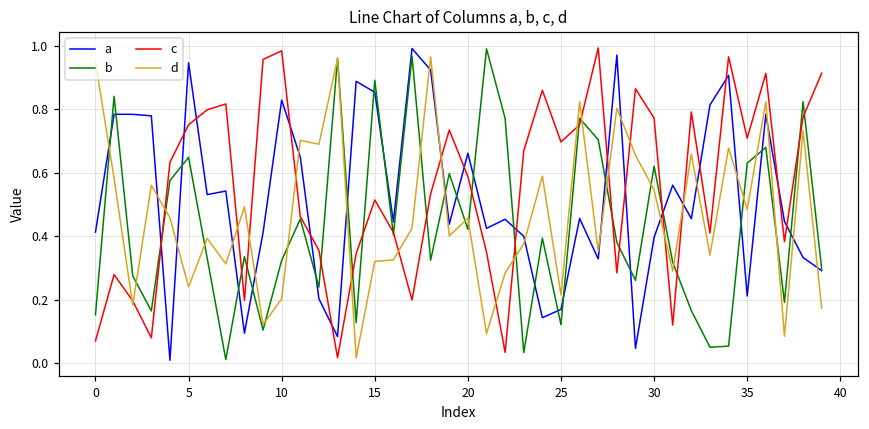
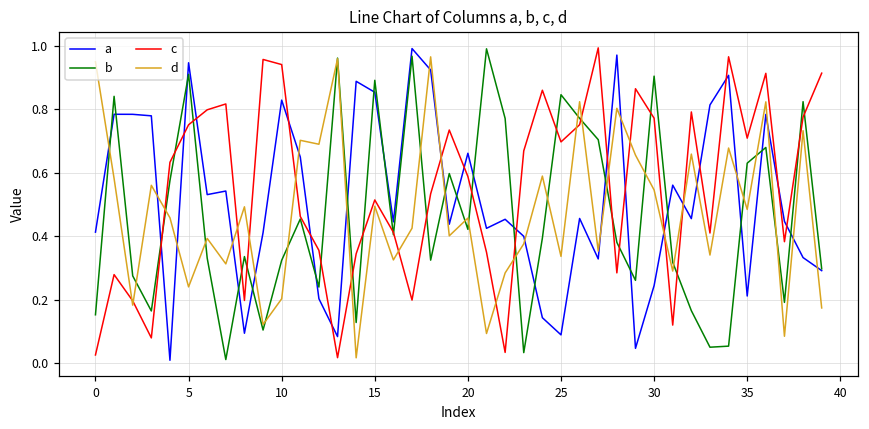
  {
    "a": {
      "0": 0.41,
      "5": 0.95,
      "10": 0.83,
      "15": 0.85,
      "20": 0.66,
-     "25": 0.17,
-     "30": 0.40,
+     "25": 0.09,
+     "30": 0.24,
      "35": 0.21
    },
    "b": {
      "0": 0.15,
-     "5": 0.65,
+     "5": 0.91,
      "10": 0.32,
      "15": 0.89,
      "20": 0.42,
-     "25": 0.12,
-     "30": 0.62,
+     "25": 0.85,
+     "30": 0.90,
      "35": 0.63
    },
    "c": {
-     "0": 0.07,
+     "0": 0.03,
      "5": 0.75,
-     "10": 0.98,
+     "10": 0.94,
      "15": 0.51,
      "20": 0.59,
      "25": 0.70,
      "30": 0.77,
      "35": 0.71
    },
    "d": {
      "5": 0.24,
      "10": 0.20,
-     "15": 0.32,
+     "15": 0.49,
      "20": 0.46,
-     "25": 0.22,
+     "25": 0.34,
      "30": 0.55,
      "35": 0.48
    }
  }
